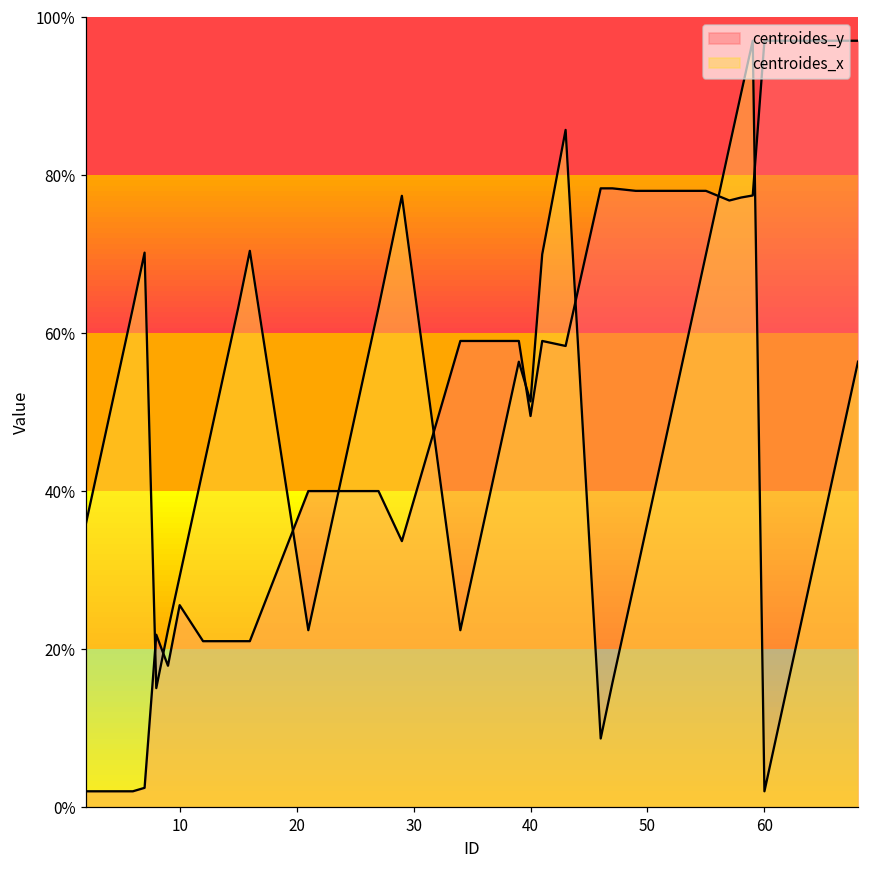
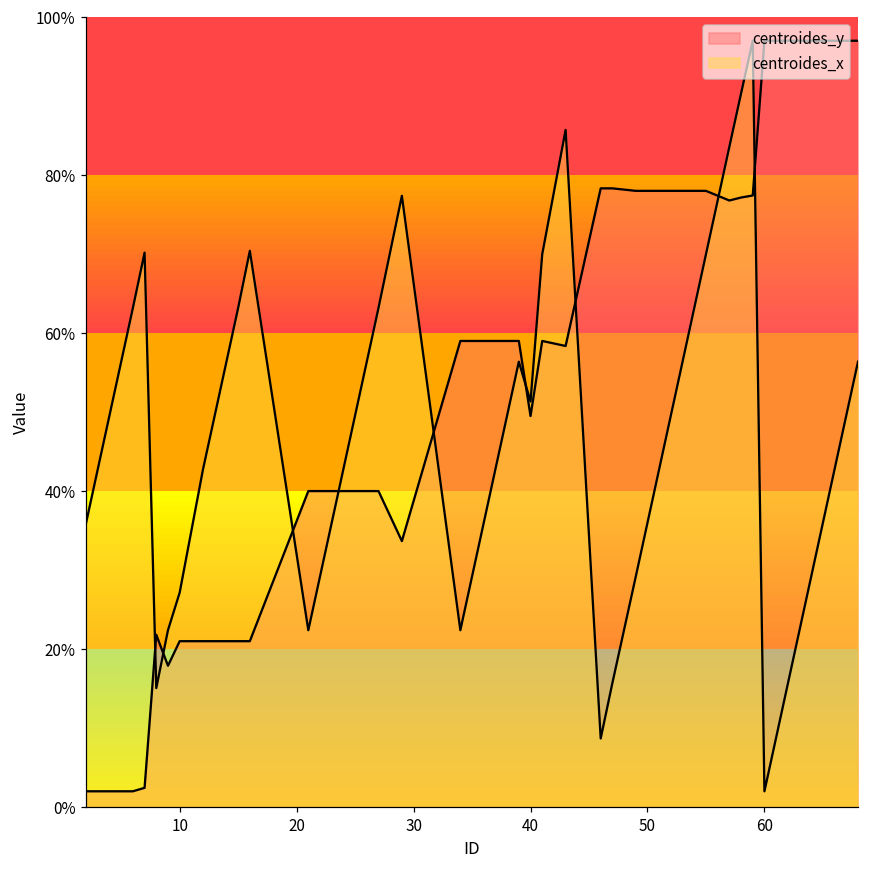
  {
    "centroides_y": {
-     "10": "26%",
+     "10": "21%",
      "40": "50%"
    },
    "centroides_x": {
-     "10": "29%",
+     "10": "27%",
      "40": "51%",
      "60": "2%"
    }
  }
